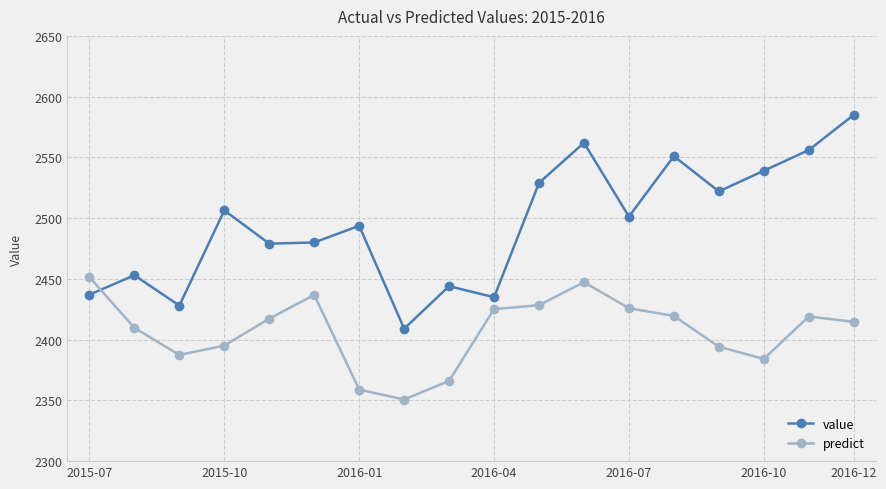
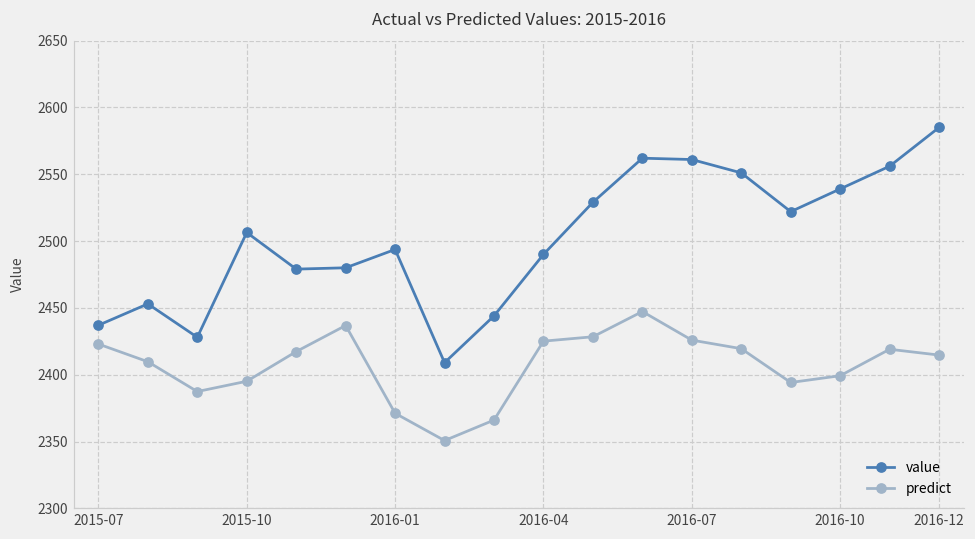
  {
    "value": {
      "2015-07": 2437,
      "2015-10": 2506,
      "2016-01": 2494,
-     "2016-04": 2435,
-     "2016-07": 2501,
+     "2016-04": 2490,
+     "2016-07": 2561,
      "2016-10": 2539,
      "2016-12": 2585
    },
    "predict": {
-     "2015-07": 2451,
+     "2015-07": 2423,
      "2015-10": 2395,
-     "2016-01": 2359,
+     "2016-01": 2371,
      "2016-04": 2425,
      "2016-07": 2426,
-     "2016-10": 2384,
+     "2016-10": 2399,
      "2016-12": 2415
    }
  }
